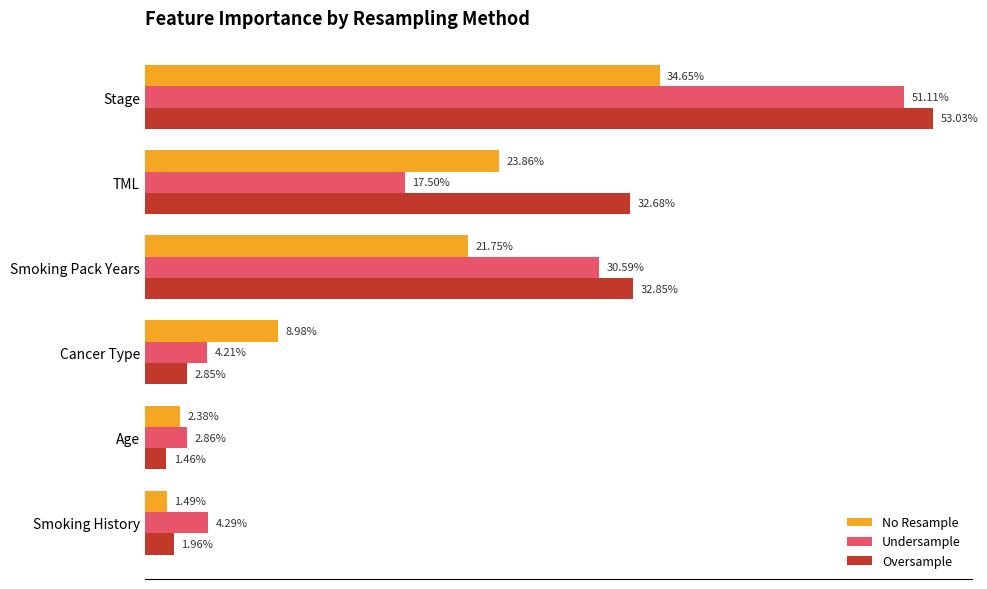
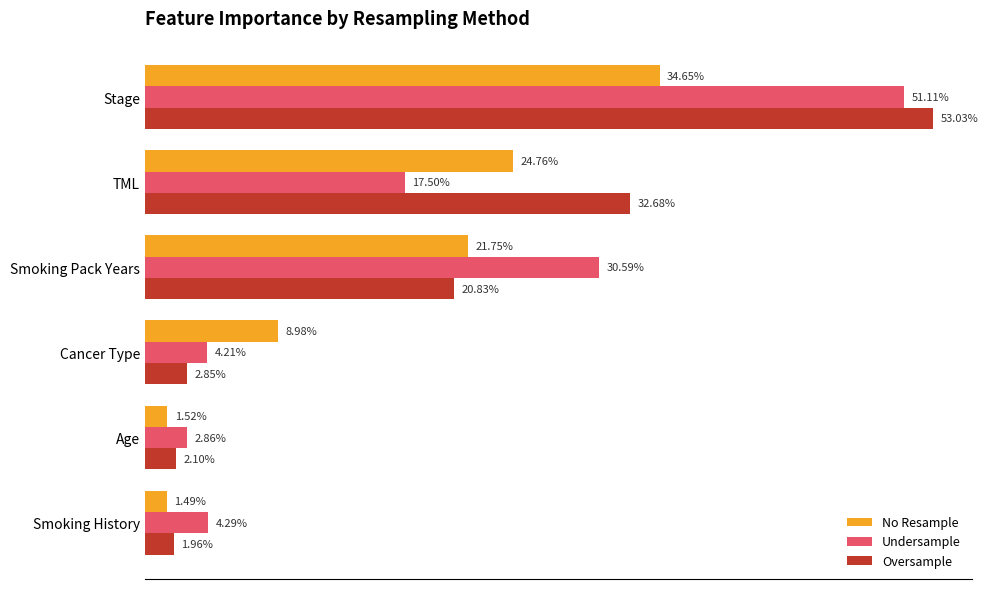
  {
    "No Resample": {
      "Stage": "34.65%",
-     "TML": "23.86%",
+     "TML": "24.76%",
      "Smoking Pack Years": "21.75%",
      "Cancer Type": "8.98%",
-     "Age": "2.38%",
+     "Age": "1.52%",
      "Smoking History": "1.49%"
    },
    "Undersample": {
      "Stage": "51.11%",
      "TML": "17.50%",
      "Smoking Pack Years": "30.59%",
      "Cancer Type": "4.21%",
      "Age": "2.86%",
      "Smoking History": "4.29%"
    },
    "Oversample": {
      "Stage": "53.03%",
      "TML": "32.68%",
-     "Smoking Pack Years": "32.85%",
+     "Smoking Pack Years": "20.83%",
      "Cancer Type": "2.85%",
-     "Age": "1.46%",
+     "Age": "2.10%",
      "Smoking History": "1.96%"
    }
  }
